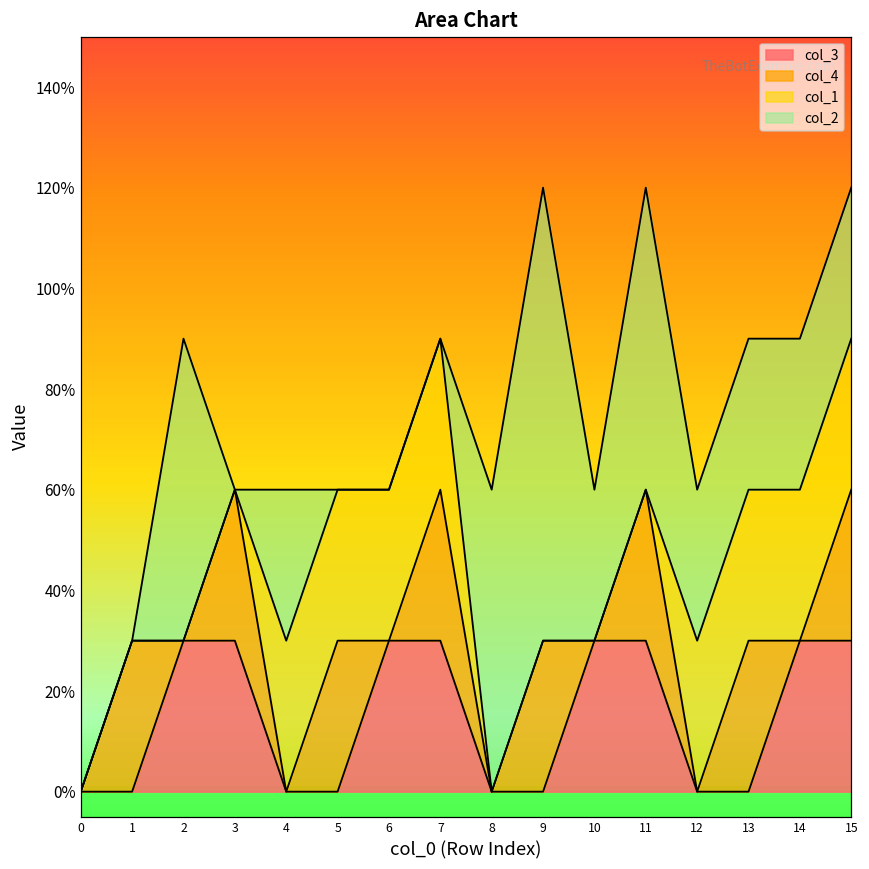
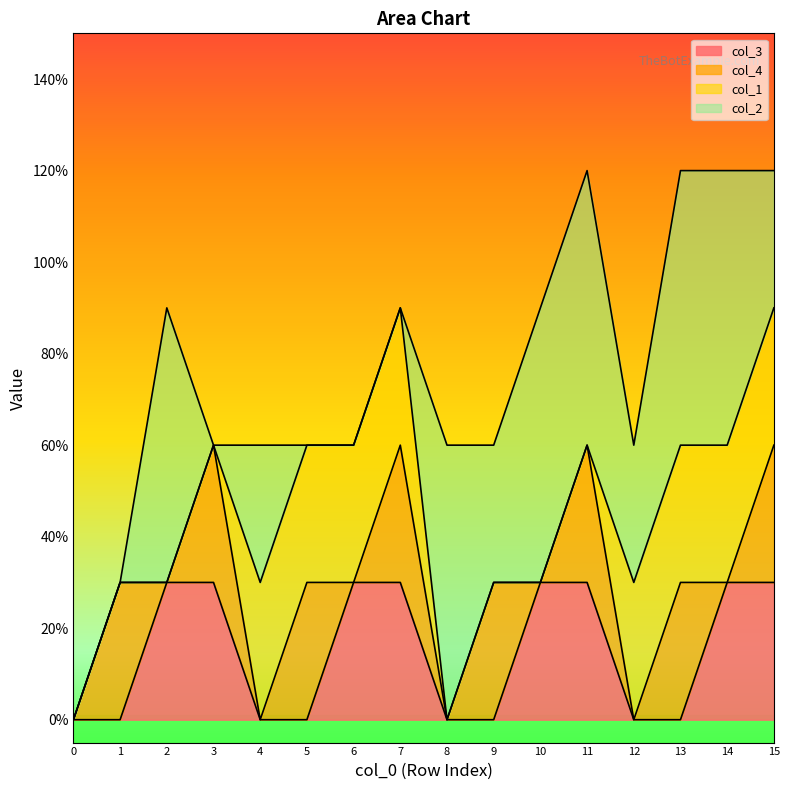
  {
    "col_3": {
      "3": "30%",
      "7": "30%",
      "11": "30%",
      "15": "30%"
    },
    "col_2": {
      "2": "60%",
      "4": "30%",
      "8": "60%",
-     "9": "90%",
-     "10": "30%",
+     "9": "30%",
+     "10": "60%",
      "11": "60%",
      "12": "30%",
-     "13": "30%",
-     "14": "30%",
+     "13": "60%",
+     "14": "60%",
      "15": "30%"
    }
  }
